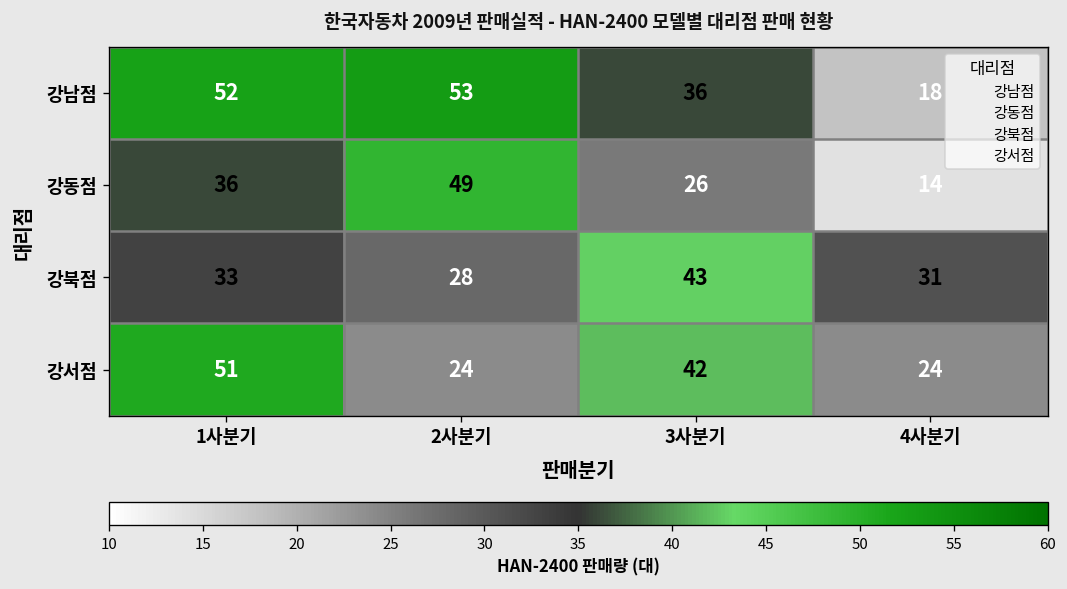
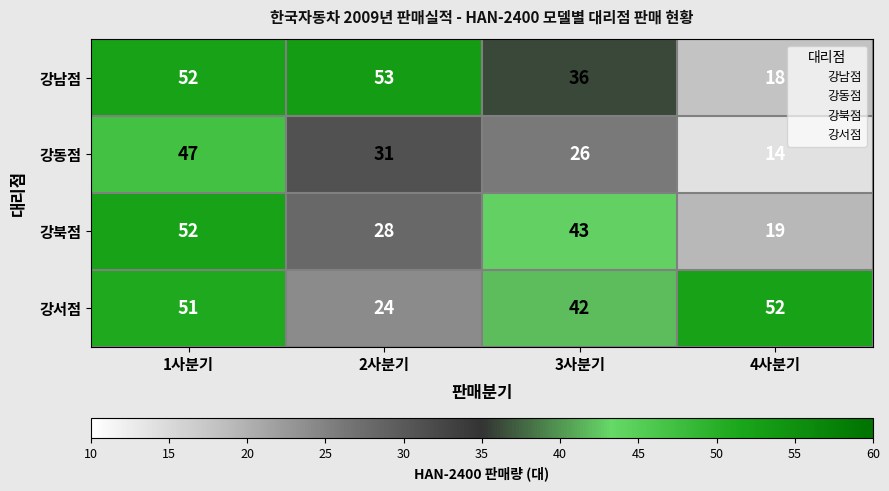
  {
    "강남점": {
      "1사분기": 52,
      "2사분기": 53,
      "3사분기": 36,
      "4사분기": 18
    },
    "강동점": {
-     "1사분기": 36,
-     "2사분기": 49,
+     "1사분기": 47,
+     "2사분기": 31,
      "3사분기": 26
    },
    "강북점": {
-     "1사분기": 33,
+     "1사분기": 52,
      "2사분기": 28,
      "3사분기": 43,
-     "4사분기": 31
+     "4사분기": 19
    },
    "강서점": {
      "1사분기": 51,
      "2사분기": 24,
      "3사분기": 42,
-     "4사분기": 24
+     "4사분기": 52
    }
  }
